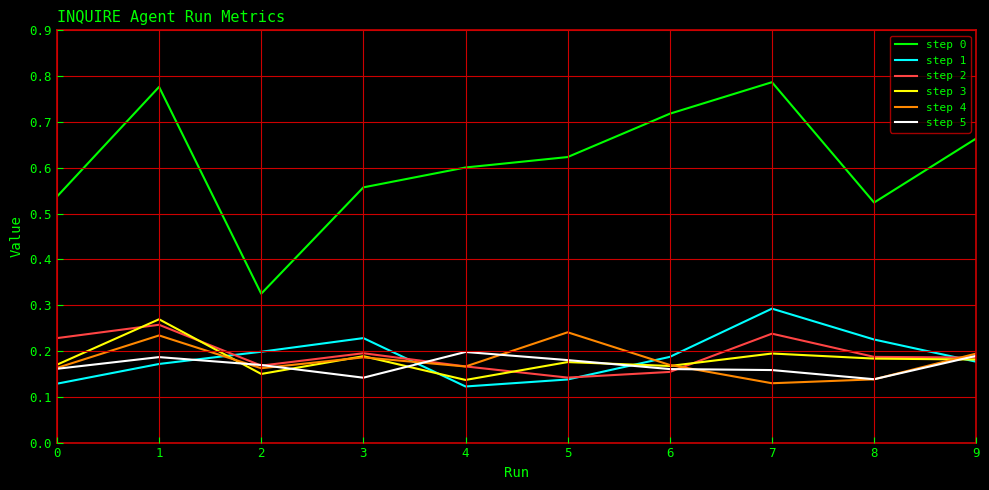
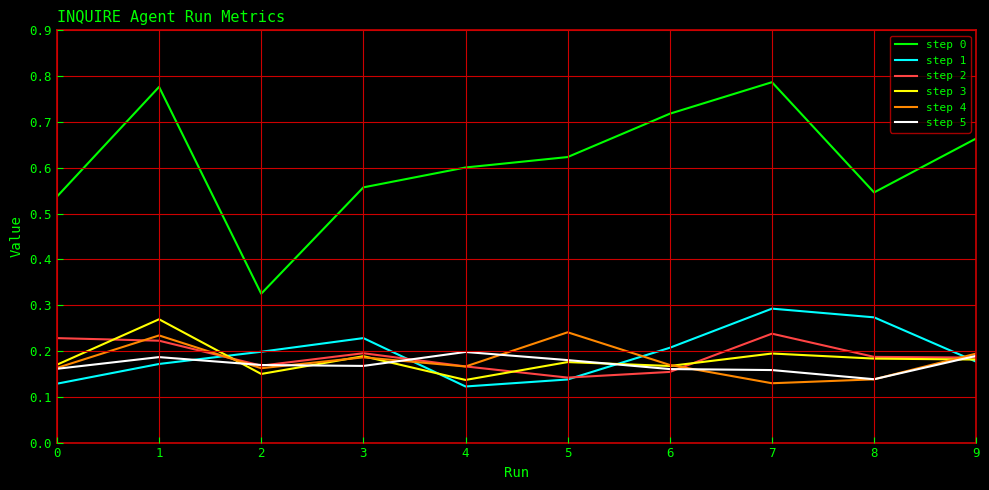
  {
    "step 0": {
      "0": 0.54,
      "1": 0.78,
      "2": 0.33,
      "3": 0.56,
      "4": 0.60,
      "5": 0.62,
      "6": 0.72,
      "7": 0.79,
-     "8": 0.52,
+     "8": 0.55,
      "9": 0.66
    },
    "step 1": {
      "0": 0.13,
      "1": 0.17,
      "2": 0.20,
      "3": 0.23,
      "4": 0.12,
-     "6": 0.19,
+     "6": 0.21,
      "7": 0.29,
-     "8": 0.23
+     "8": 0.27
    },
    "step 2": {
      "0": 0.23,
-     "1": 0.26,
+     "1": 0.22,
      "3": 0.20,
      "6": 0.15,
      "7": 0.24
    },
    "step 3": {
      "0": 0.17,
      "1": 0.27,
      "2": 0.15,
      "4": 0.14,
      "7": 0.19
    },
    "step 4": {
      "1": 0.23,
      "2": 0.16,
      "5": 0.24,
      "7": 0.13
    },
    "step 5": {
      "1": 0.19,
-     "3": 0.14,
+     "3": 0.17,
      "4": 0.20,
      "6": 0.16,
      "7": 0.16
    }
  }
